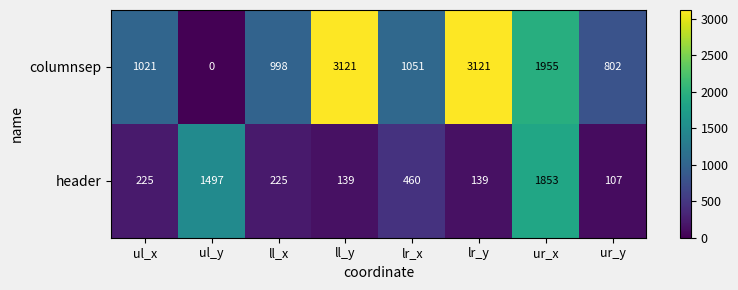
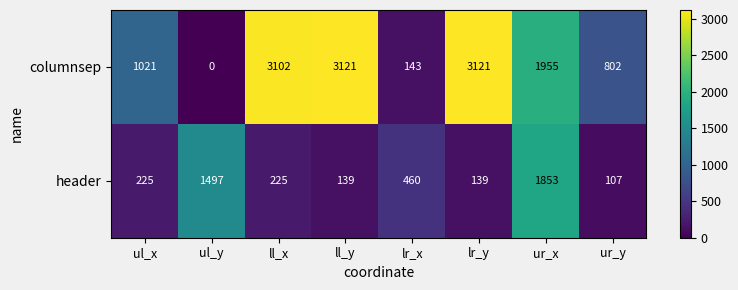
  {
    "columnsep": {
      "ul_x": 1021,
      "ul_y": 0,
-     "ll_x": 998,
+     "ll_x": 3102,
      "ll_y": 3121,
-     "lr_x": 1051,
+     "lr_x": 143,
      "lr_y": 3121,
      "ur_x": 1955,
      "ur_y": 802
    },
    "header": {
      "ul_x": 225,
      "ul_y": 1497,
      "ll_x": 225,
      "ll_y": 139,
      "lr_x": 460,
      "lr_y": 139,
      "ur_x": 1853,
      "ur_y": 107
    }
  }
